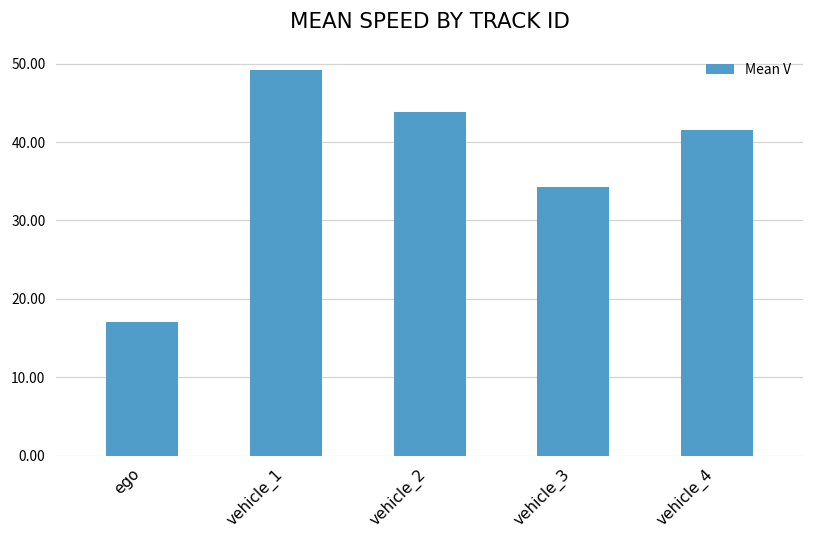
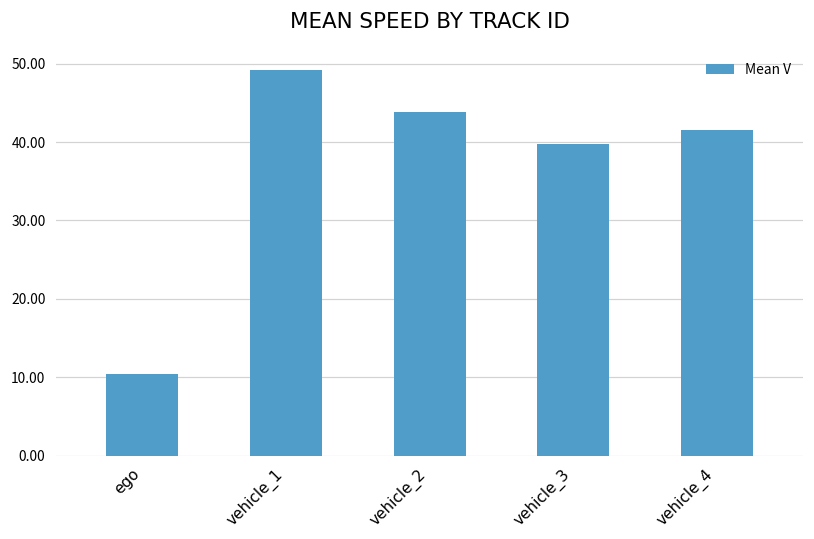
  {
-   "ego": 17,
+   "ego": 10,
    "vehicle_1": 49,
    "vehicle_2": 44,
-   "vehicle_3": 34,
+   "vehicle_3": 40,
    "vehicle_4": 41
  }
